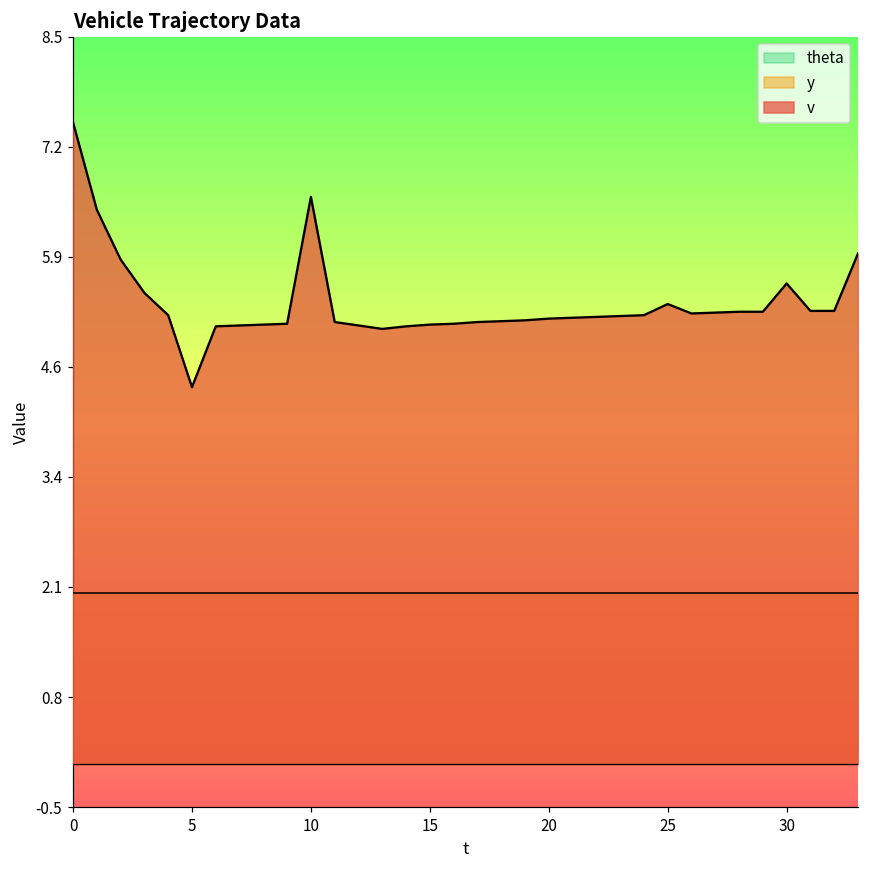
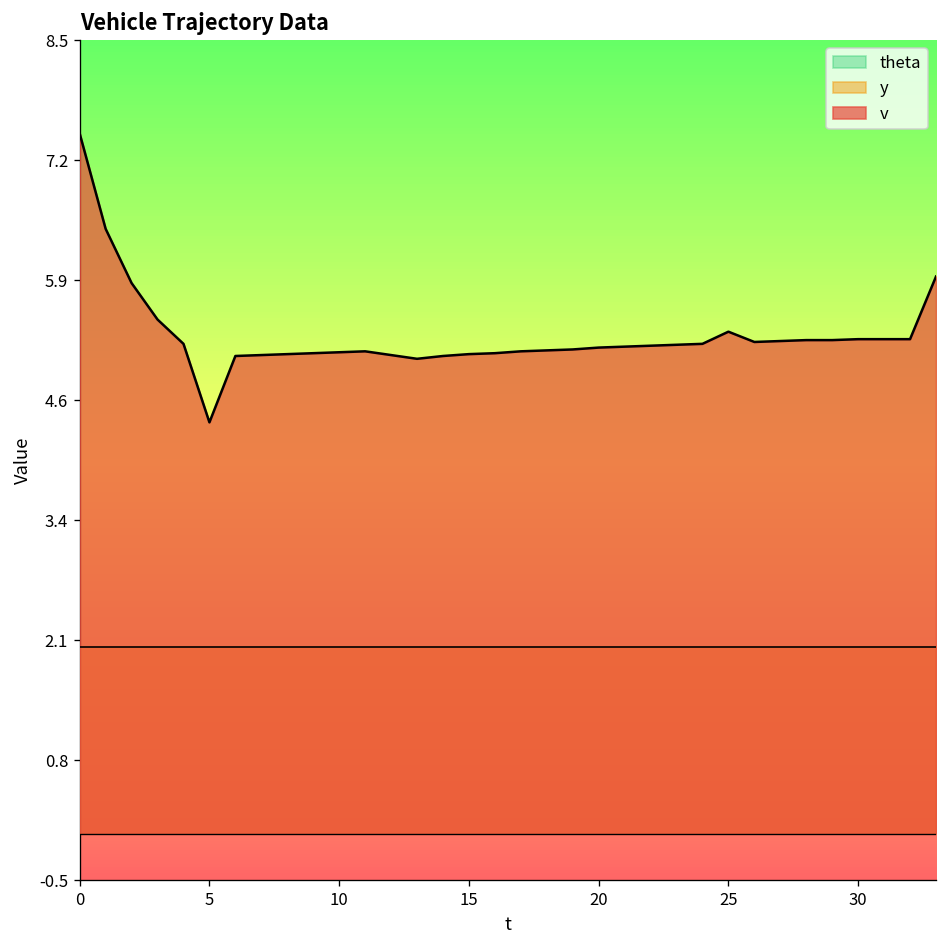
  {
    "theta": {
      "0": 0.0,
      "5": 0.0,
      "10": 0.0,
      "15": 0.0,
      "20": 0.0,
      "25": 0.0,
      "30": 0.0
    },
    "y": {
      "0": 2.0,
      "5": 2.0,
      "10": 2.0,
      "15": 2.0,
      "20": 2.0,
      "25": 2.0,
      "30": 2.0
    },
    "v": {
      "0": 7.5,
      "5": 4.4,
-     "10": 6.6,
+     "10": 5.2,
      "15": 5.1,
      "20": 5.2,
      "25": 5.4,
-     "30": 5.6
+     "30": 5.3
    }
  }
